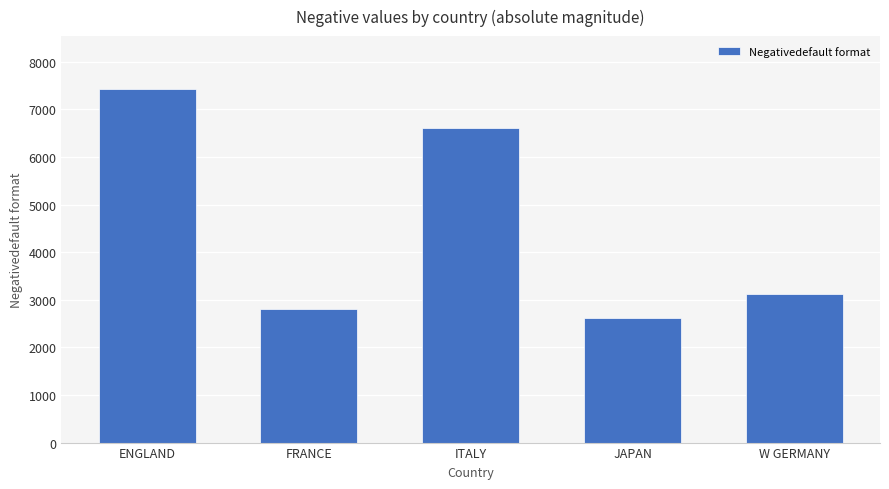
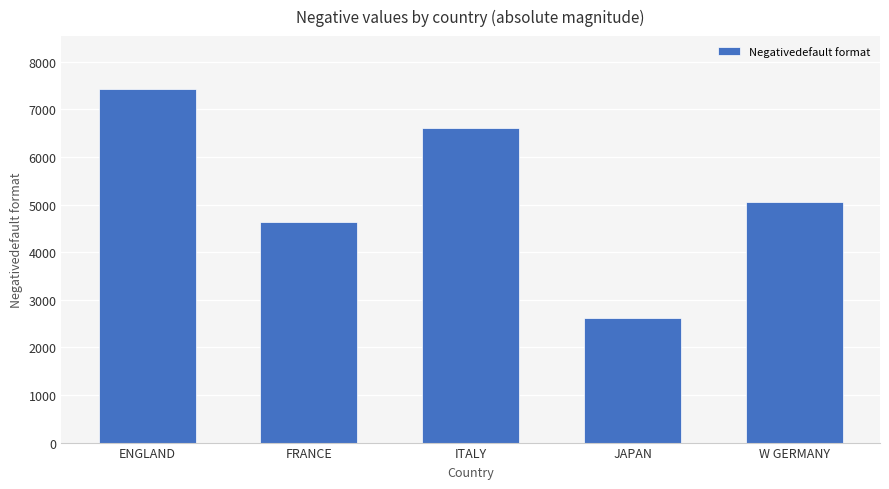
  {
    "ENGLAND": 7400,
-   "FRANCE": 2800,
+   "FRANCE": 4600,
    "ITALY": 6600,
    "JAPAN": 2600,
-   "W GERMANY": 3100
+   "W GERMANY": 5100
  }
